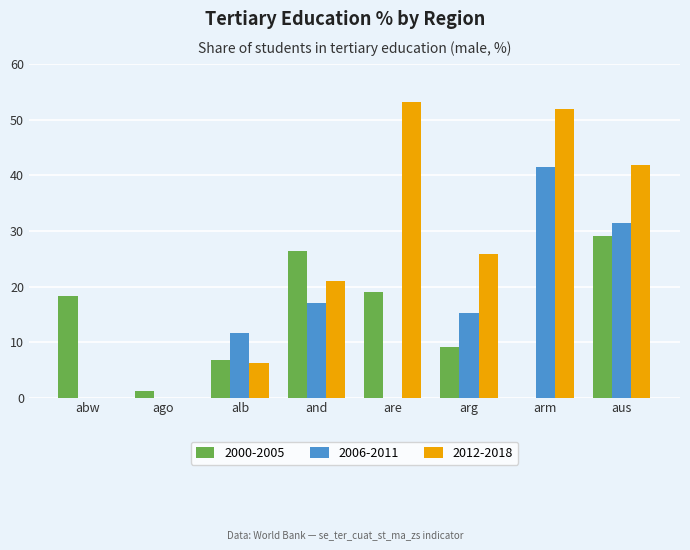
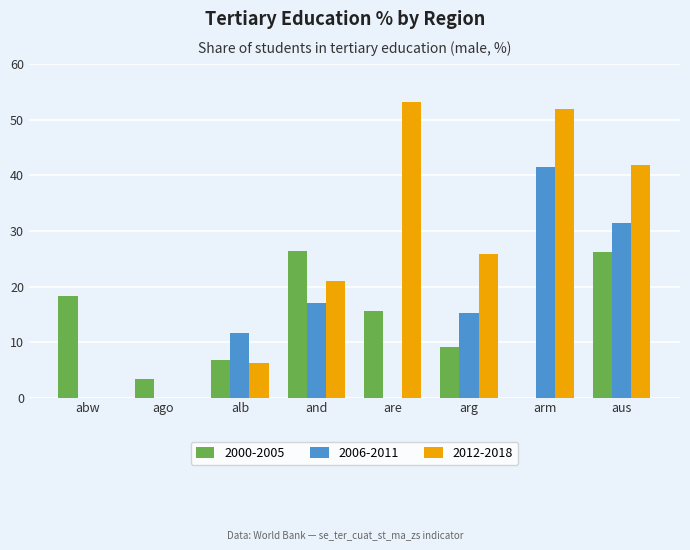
  {
    "2000-2005": {
      "abw": 18,
-     "ago": 1,
+     "ago": 3,
      "alb": 7,
      "and": 26,
-     "are": 19,
+     "are": 16,
      "arg": 9,
      "arm": 0,
-     "aus": 29
+     "aus": 26
    },
    "2006-2011": {
      "abw": 0,
      "ago": 0,
      "alb": 12,
      "and": 17,
      "are": 0,
      "arg": 15,
      "arm": 42,
      "aus": 31
    },
    "2012-2018": {
      "abw": 0,
      "ago": 0,
      "alb": 6,
      "and": 21,
      "are": 53,
      "arg": 26,
      "arm": 52,
      "aus": 42
    }
  }
